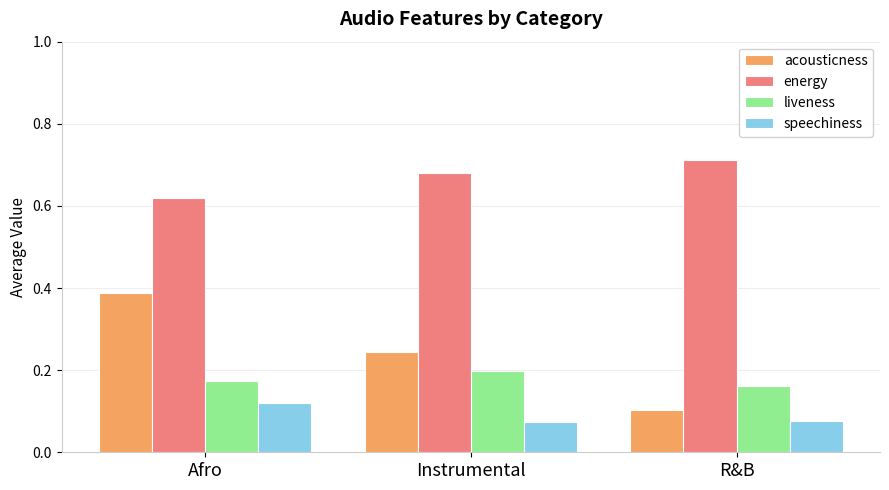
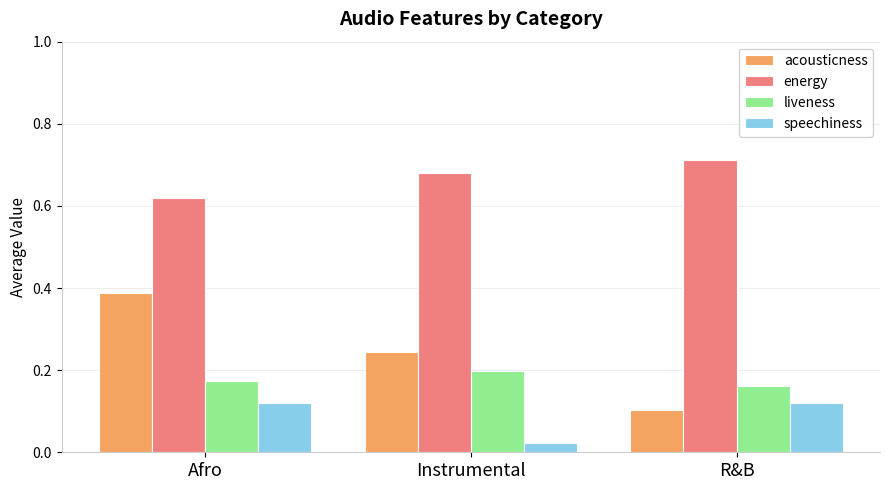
  {
    "liveness": {
      "Afro": 0.17,
      "Instrumental": 0.20,
      "R&B": 0.16
    },
    "speechiness": {
      "Afro": 0.12,
-     "Instrumental": 0.07,
-     "R&B": 0.08
+     "Instrumental": 0.02,
+     "R&B": 0.12
    }
  }
